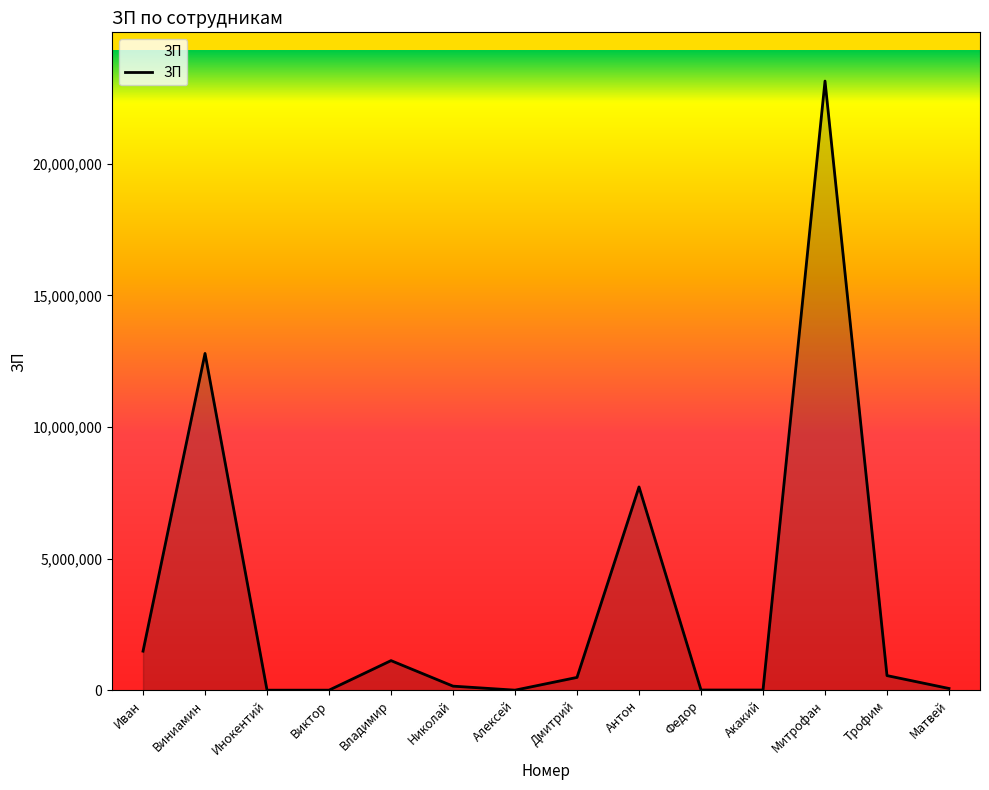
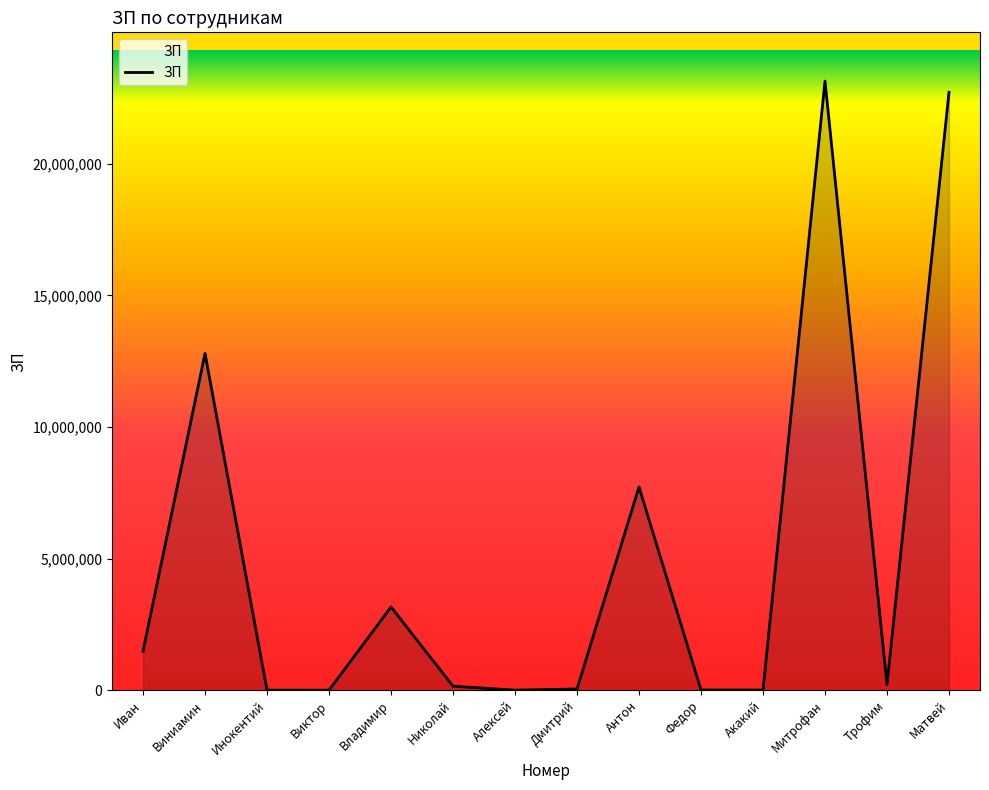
  {
    "Иван": "1,500,000",
    "Виниамин": "12,800,000",
    "Инокентий": "0",
    "Виктор": "0",
-   "Владимир": "1,100,000",
+   "Владимир": "3,200,000",
    "Николай": "200,000",
    "Алексей": "0",
-   "Дмитрий": "500,000",
+   "Дмитрий": "0",
    "Антон": "7,700,000",
    "Федор": "0",
    "Акакий": "0",
    "Митрофан": "23,100,000",
-   "Трофим": "600,000",
-   "Матвей": "100,000"
+   "Трофим": "200,000",
+   "Матвей": "22,700,000"
  }
